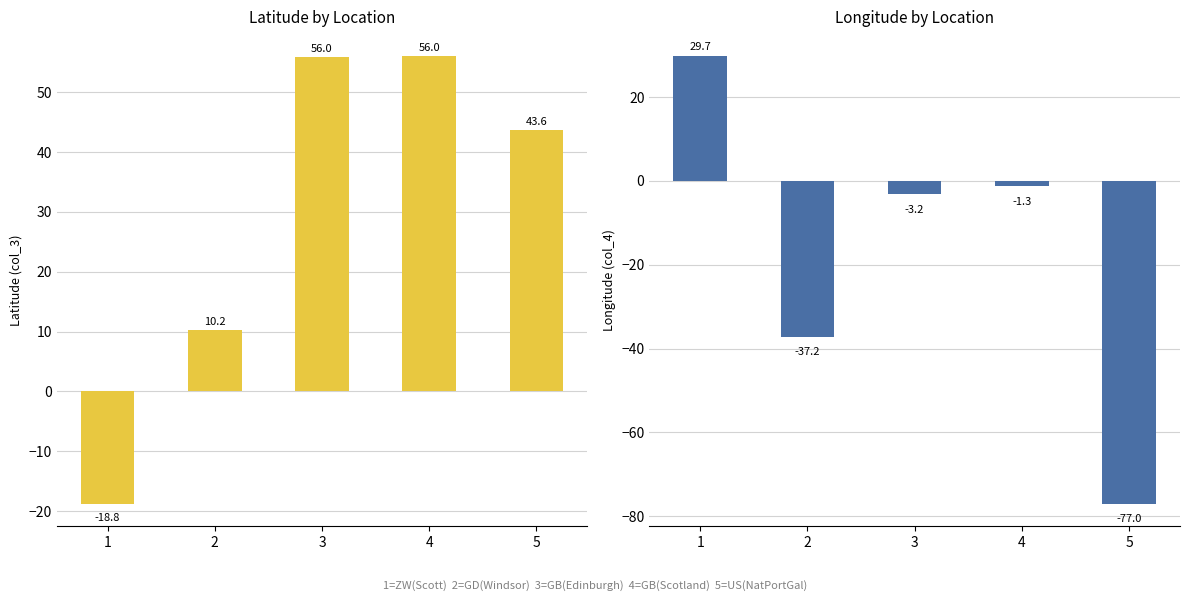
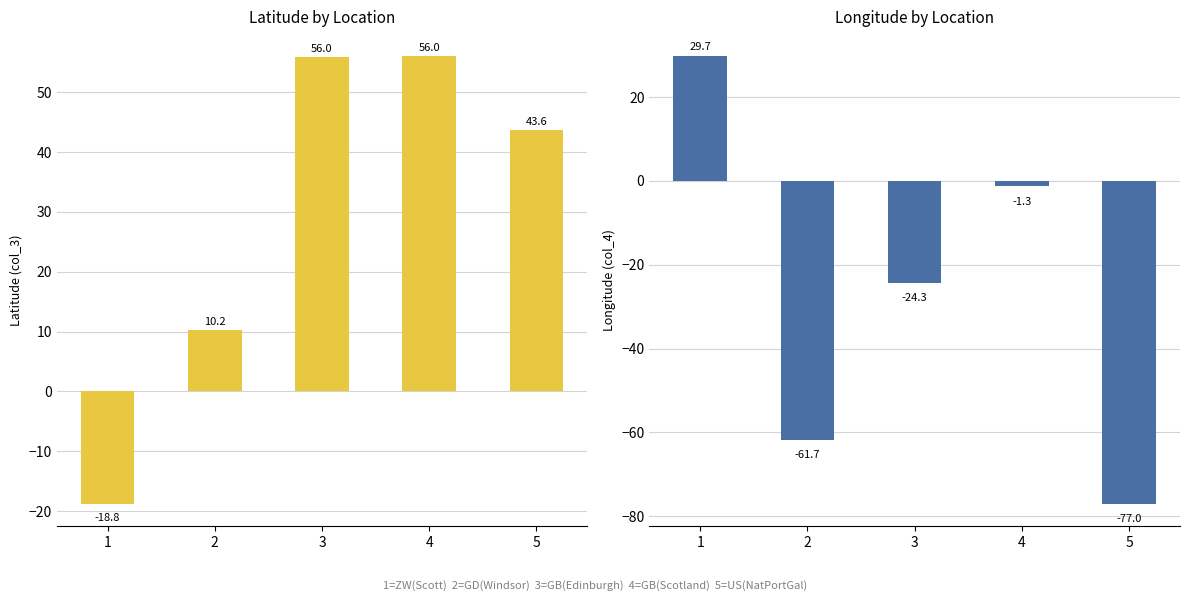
  {
    "Latitude by Location": {
      "1": -18.8,
      "2": 10.2,
      "3": 56.0,
      "4": 56.0,
      "5": 43.6
    },
    "Longitude by Location": {
      "1": 29.7,
-     "2": -37.2,
-     "3": -3.2,
+     "2": -61.7,
+     "3": -24.3,
      "4": -1.3,
      "5": -77.0
    }
  }
